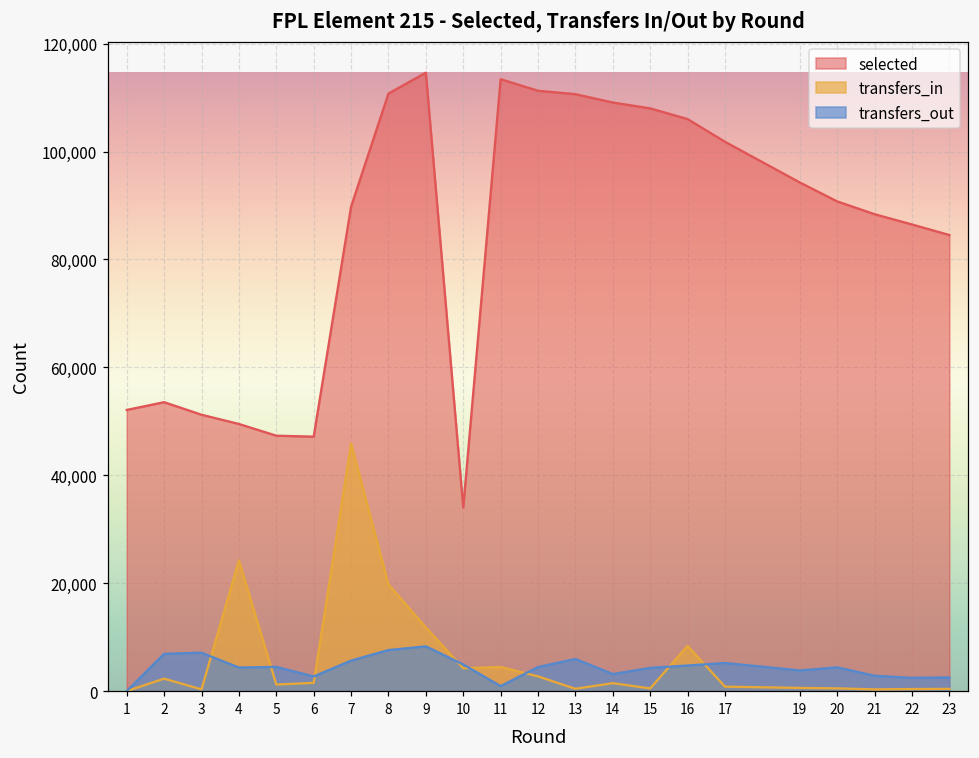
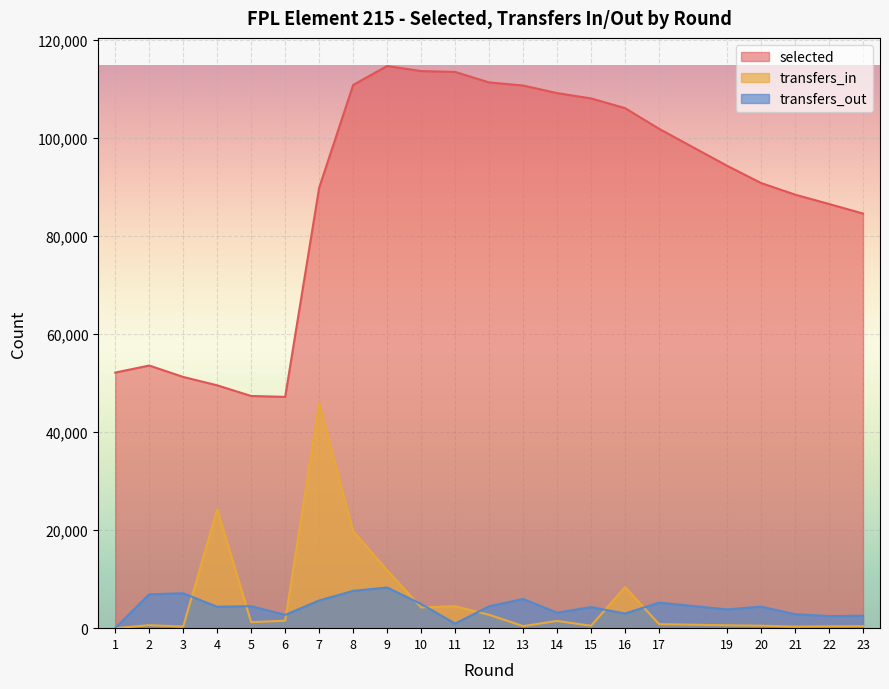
  {
    "selected": {
      "1": "52,000",
      "2": "54,000",
      "3": "51,000",
      "4": "50,000",
      "5": "47,000",
      "6": "47,000",
      "7": "90,000",
      "8": "111,000",
      "9": "115,000",
-     "10": "34,000",
+     "10": "114,000",
      "11": "113,000",
      "12": "111,000",
      "13": "111,000",
      "14": "109,000",
      "15": "108,000",
      "16": "106,000",
      "17": "102,000",
      "19": "94,000",
      "20": "91,000",
      "21": "88,000",
      "22": "86,000",
      "23": "85,000"
    },
    "transfers_in": {
-     "2": "2,000",
+     "2": "1,000",
      "3": "0",
      "4": "24,000",
      "5": "1,000",
      "6": "2,000",
      "7": "46,000",
      "8": "20,000",
      "9": "12,000",
      "10": "4,000",
      "11": "4,000",
      "12": "3,000",
      "13": "0",
      "14": "1,000",
      "15": "0",
      "16": "8,000",
      "17": "1,000",
      "19": "1,000",
      "20": "1,000",
      "21": "0",
      "22": "0",
      "23": "0"
    },
    "transfers_out": {
      "2": "7,000",
      "3": "7,000",
      "4": "4,000",
      "5": "4,000",
      "6": "3,000",
      "7": "6,000",
      "8": "8,000",
      "9": "8,000",
      "10": "5,000",
      "11": "1,000",
      "12": "4,000",
      "13": "6,000",
      "14": "3,000",
      "15": "4,000",
-     "16": "5,000",
+     "16": "3,000",
      "17": "5,000",
      "19": "4,000",
      "20": "4,000",
      "21": "3,000",
      "22": "2,000",
      "23": "3,000"
    }
  }
